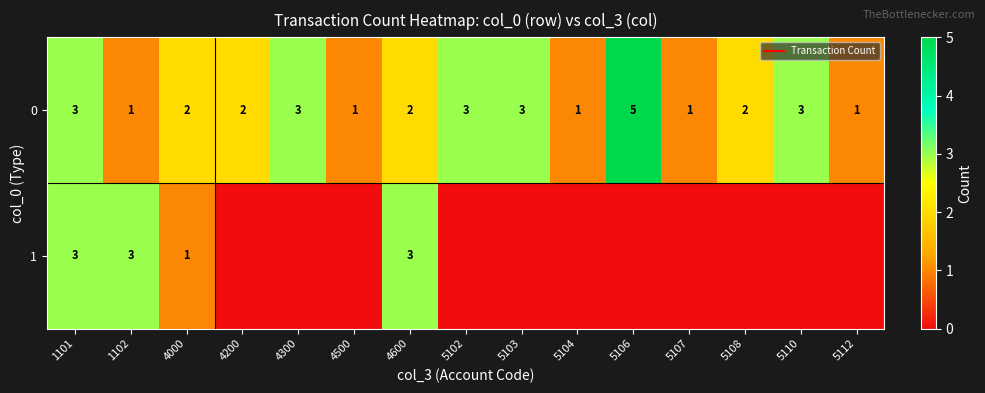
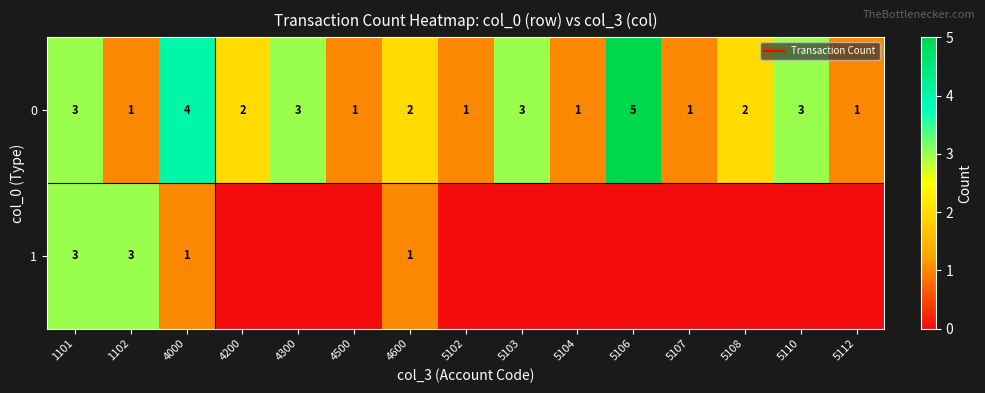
  {
    "0": {
      "1101": 3,
      "1102": 1,
-     "4000": 2,
+     "4000": 4,
      "4200": 2,
      "4300": 3,
      "4500": 1,
      "4600": 2,
-     "5102": 3,
+     "5102": 1,
      "5103": 3,
      "5104": 1,
      "5106": 5,
      "5107": 1,
      "5108": 2,
      "5110": 3,
      "5112": 1
    },
    "1": {
      "1101": 3,
      "1102": 3,
      "4000": 1,
-     "4600": 3
+     "4600": 1
    }
  }
